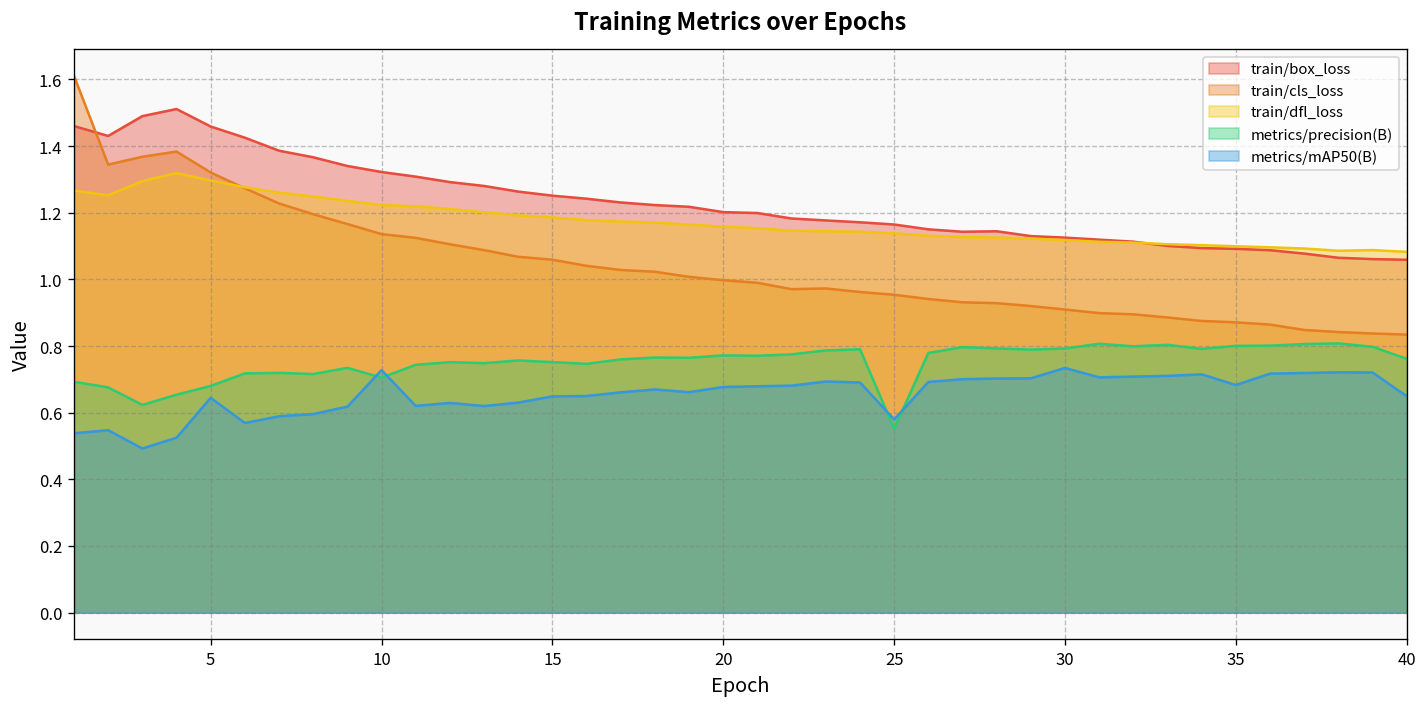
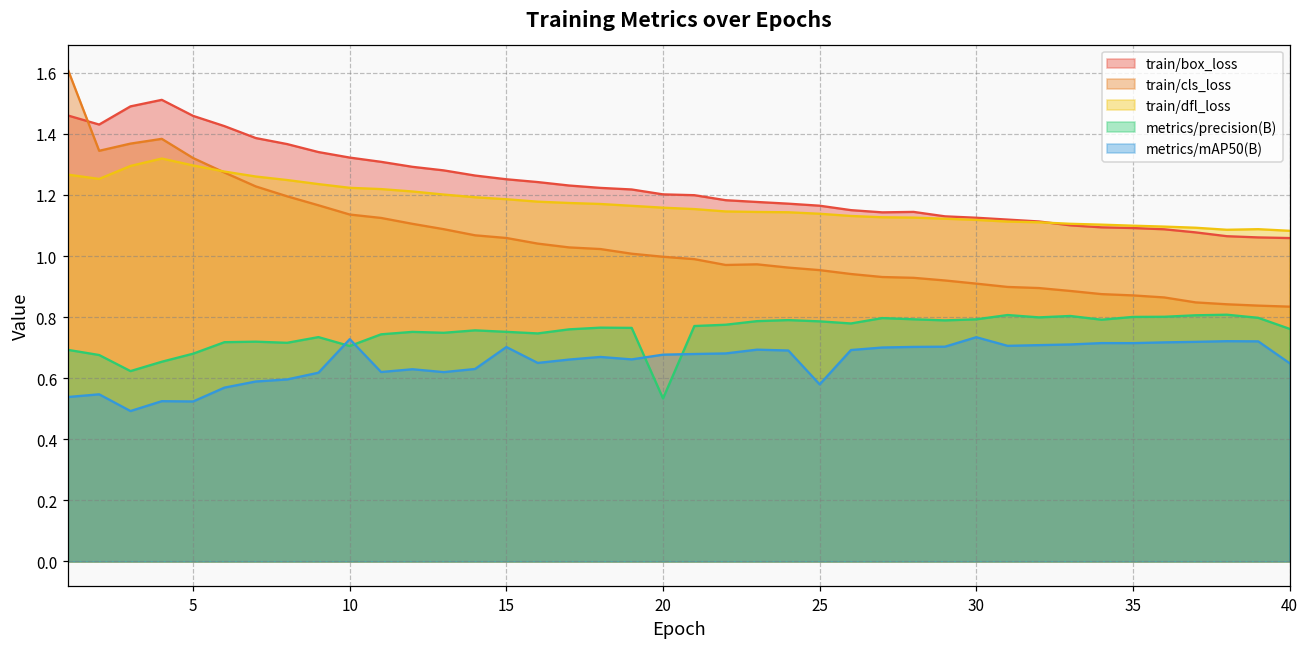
  {
    "metrics/precision(B)": {
      "5": 0.68,
      "10": 0.71,
      "15": 0.75,
-     "20": 0.77,
-     "25": 0.55,
+     "20": 0.53,
+     "25": 0.79,
      "30": 0.79,
      "35": 0.80,
      "40": 0.76
    },
    "metrics/mAP50(B)": {
-     "5": 0.64,
+     "5": 0.52,
      "10": 0.73,
-     "15": 0.65,
+     "15": 0.70,
      "20": 0.68,
      "25": 0.58,
      "30": 0.73,
-     "35": 0.68,
+     "35": 0.71,
      "40": 0.65
    }
  }
